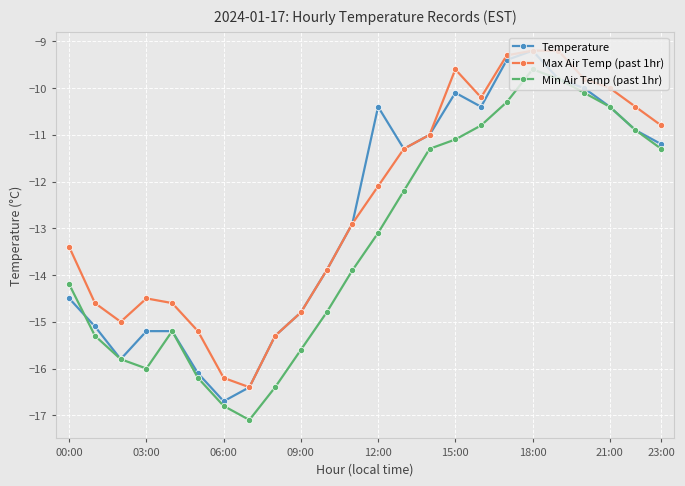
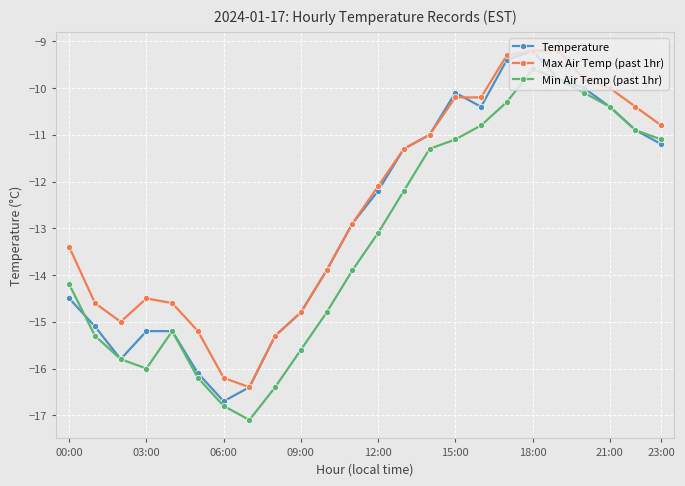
  {
    "Temperature": {
      "00:00": -14.5,
      "03:00": -15.2,
      "06:00": -16.7,
-     "12:00": -10.4,
+     "12:00": -12.2,
      "15:00": -10.1,
      "23:00": -11.2
    },
    "Max Air Temp (past 1hr)": {
      "00:00": -13.4,
      "03:00": -14.5,
      "06:00": -16.2,
      "12:00": -12.1,
-     "15:00": -9.6,
+     "15:00": -10.2,
      "23:00": -10.8
    },
    "Min Air Temp (past 1hr)": {
      "00:00": -14.2,
      "03:00": -16.0,
      "06:00": -16.8,
      "09:00": -15.6,
      "12:00": -13.1,
      "15:00": -11.1,
-     "23:00": -11.3
+     "23:00": -11.1
    }
  }
